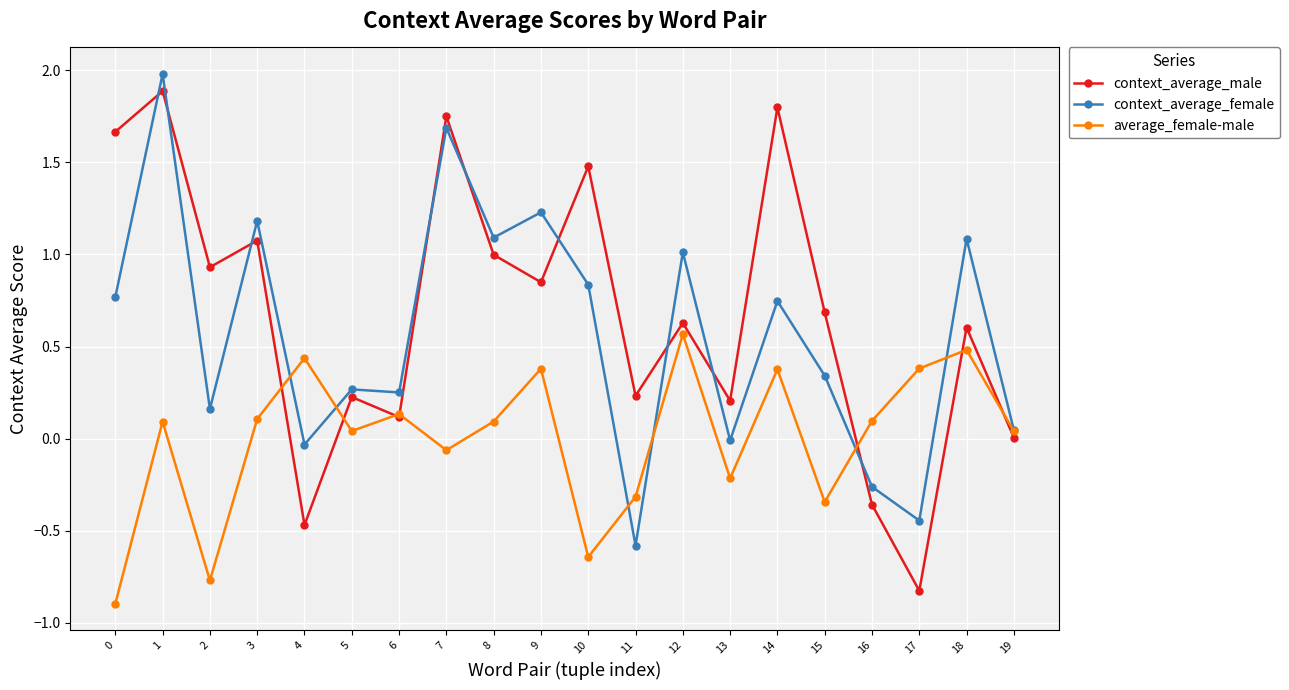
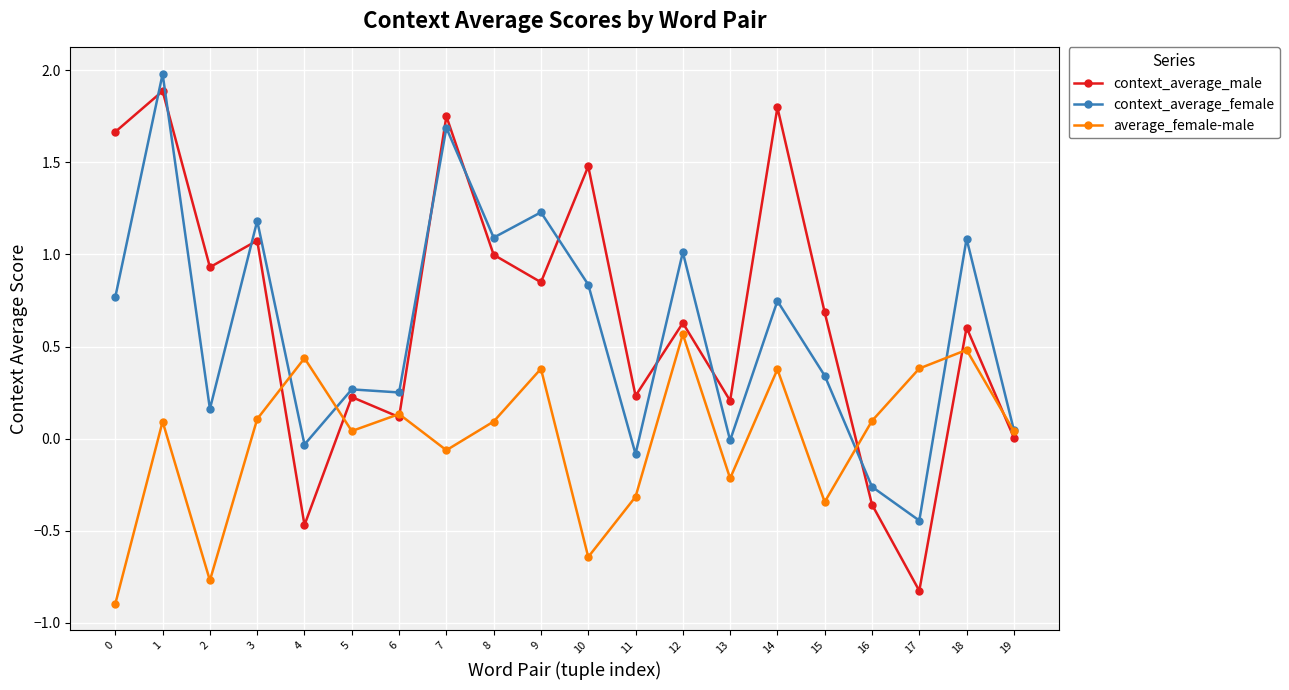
  {
    "context_average_male": {
      "0": 1.67,
      "1": 1.89,
      "2": 0.93,
      "3": 1.08,
      "4": -0.47,
      "5": 0.23,
      "6": 0.12,
      "7": 1.75,
      "8": 1.00,
      "9": 0.85,
      "10": 1.48,
      "11": 0.23,
      "12": 0.63,
      "13": 0.21,
      "14": 1.80,
      "15": 0.69,
      "16": -0.36,
      "17": -0.83,
      "18": 0.60,
      "19": 0.01
    },
    "context_average_female": {
      "0": 0.77,
      "1": 1.98,
      "2": 0.16,
      "3": 1.18,
      "4": -0.03,
      "5": 0.27,
      "6": 0.25,
      "7": 1.69,
      "8": 1.09,
      "9": 1.23,
      "10": 0.84,
-     "11": -0.58,
+     "11": -0.08,
      "12": 1.01,
      "13": -0.01,
      "14": 0.75,
      "15": 0.34,
      "16": -0.26,
      "17": -0.44,
      "18": 1.09
    },
    "average_female-male": {
      "0": -0.90,
      "1": 0.09,
      "2": -0.77,
      "3": 0.11,
      "4": 0.44,
      "5": 0.04,
      "6": 0.13,
      "7": -0.06,
      "8": 0.09,
      "9": 0.38,
      "10": -0.64,
      "11": -0.32,
      "12": 0.57,
      "13": -0.22,
      "14": 0.38,
      "15": -0.34,
      "16": 0.10,
      "17": 0.38,
      "18": 0.48
    }
  }
